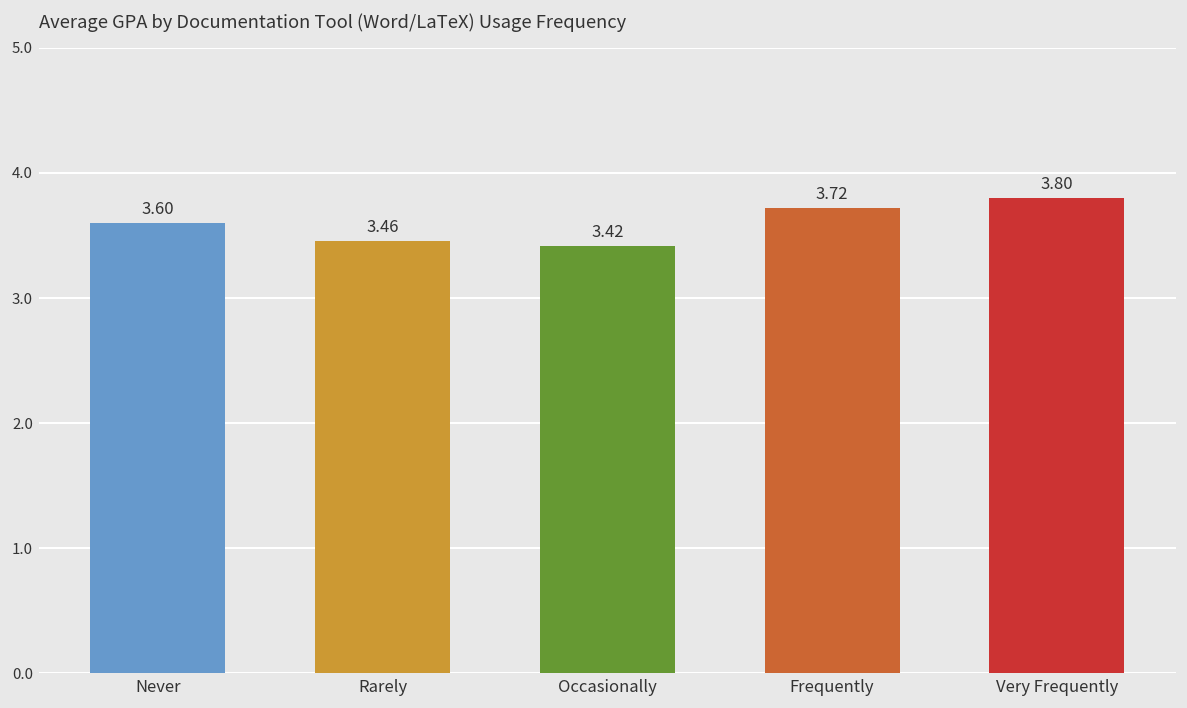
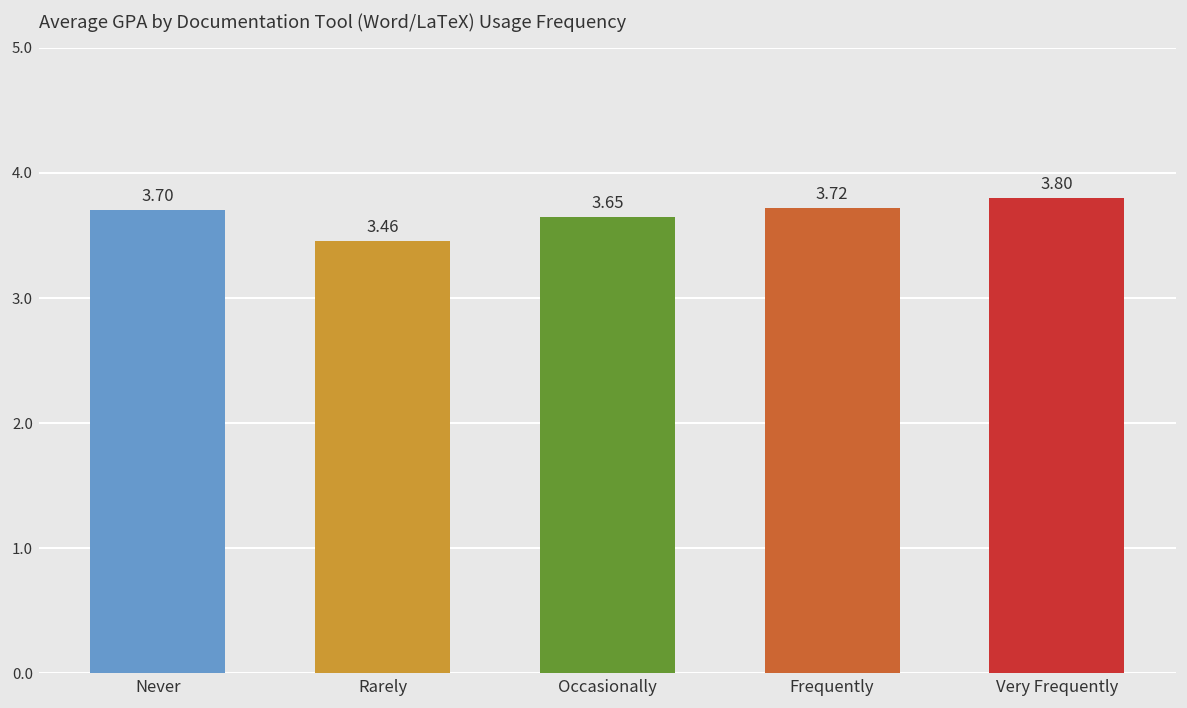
  {
-   "Never": 3.60,
+   "Never": 3.70,
    "Rarely": 3.46,
-   "Occasionally": 3.42,
+   "Occasionally": 3.65,
    "Frequently": 3.72,
    "Very Frequently": 3.80
  }
